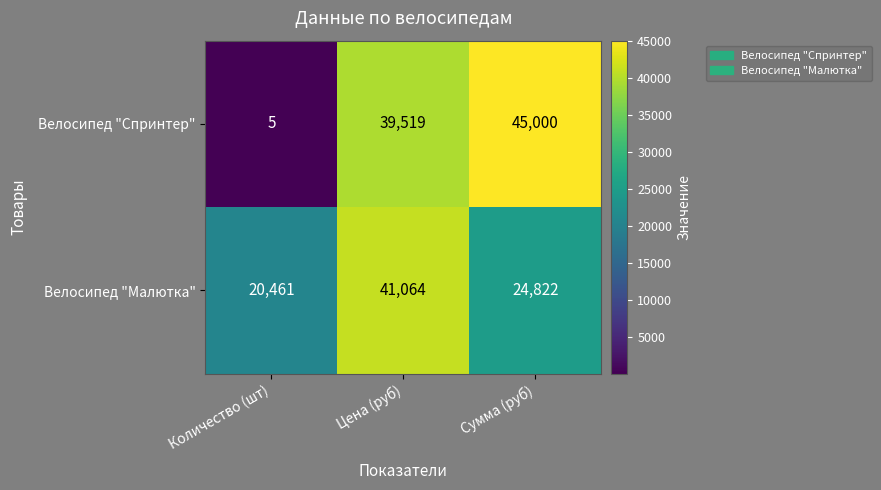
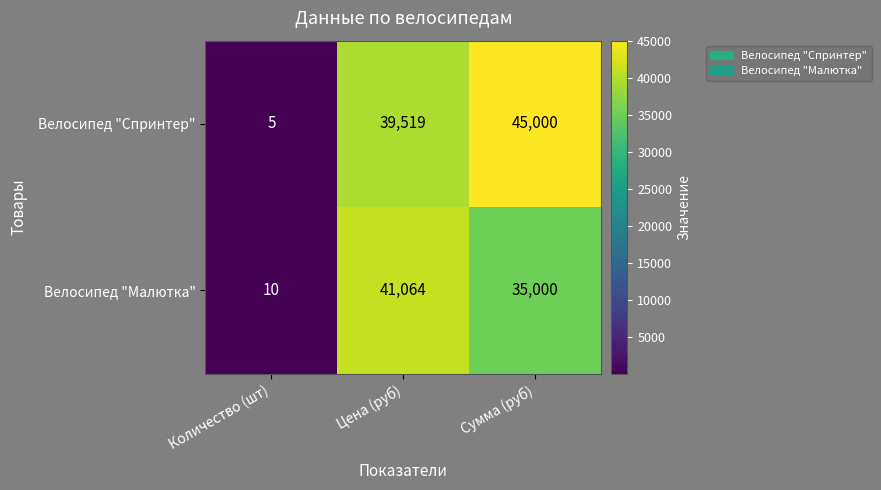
  {
    "Велосипед \"Спринтер\"": {
      "Количество (шт)": "5",
      "Цена (руб)": "39,519",
      "Сумма (руб)": "45,000"
    },
    "Велосипед \"Малютка\"": {
-     "Количество (шт)": "20,461",
+     "Количество (шт)": "10",
      "Цена (руб)": "41,064",
-     "Сумма (руб)": "24,822"
+     "Сумма (руб)": "35,000"
    }
  }
